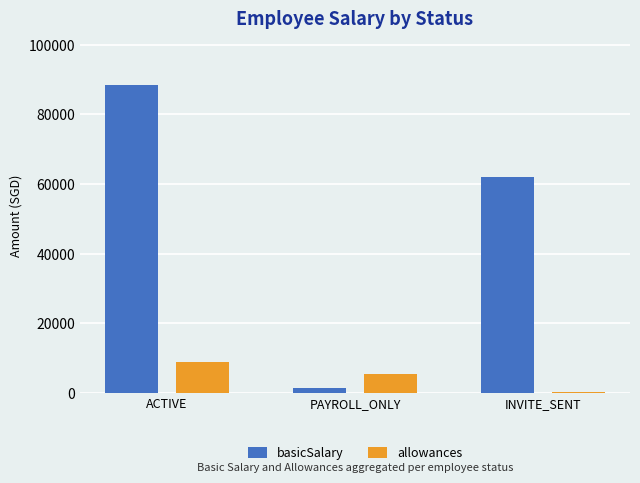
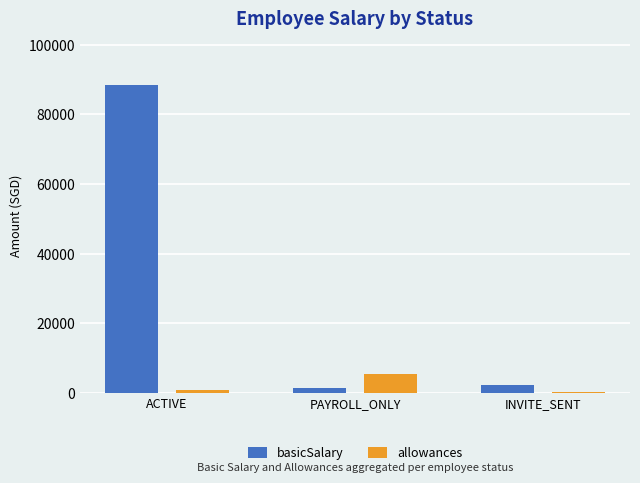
  {
    "basicSalary": {
      "ACTIVE": 89000,
      "PAYROLL_ONLY": 2000,
-     "INVITE_SENT": 62000
+     "INVITE_SENT": 2000
    },
    "allowances": {
-     "ACTIVE": 9000,
+     "ACTIVE": 1000,
      "PAYROLL_ONLY": 6000
    }
  }
